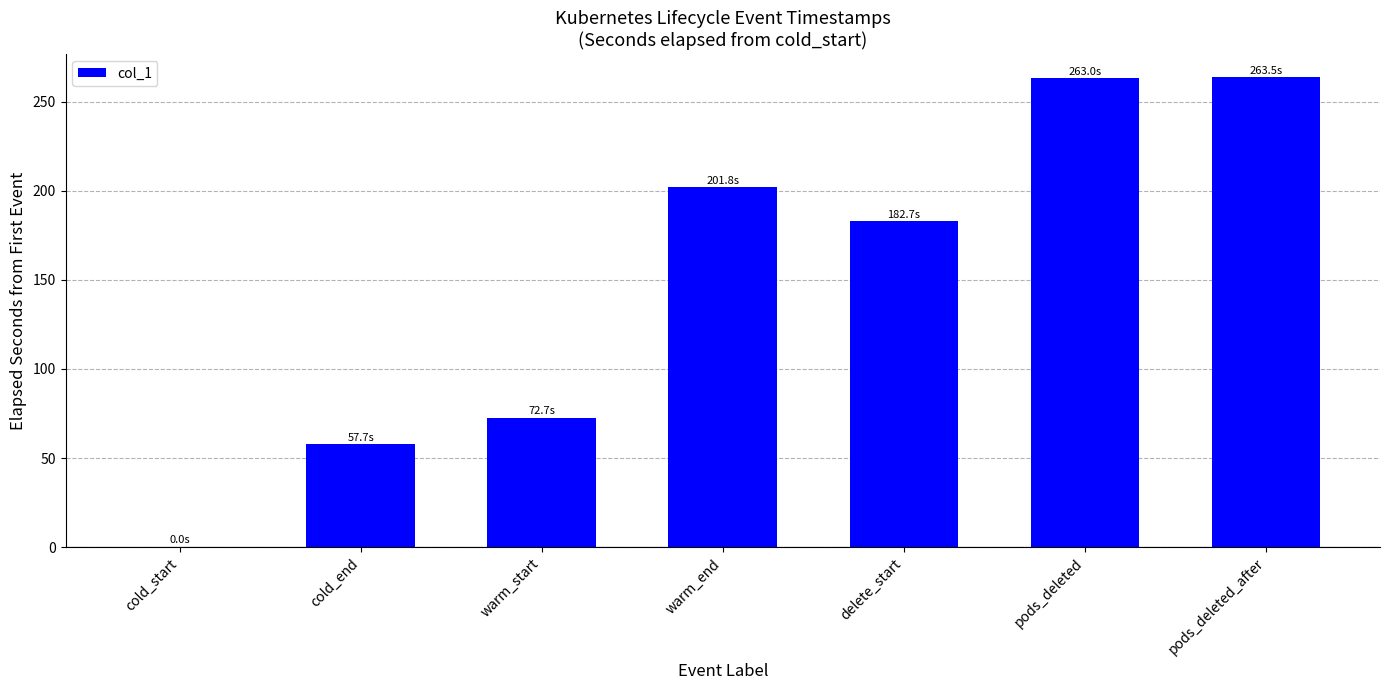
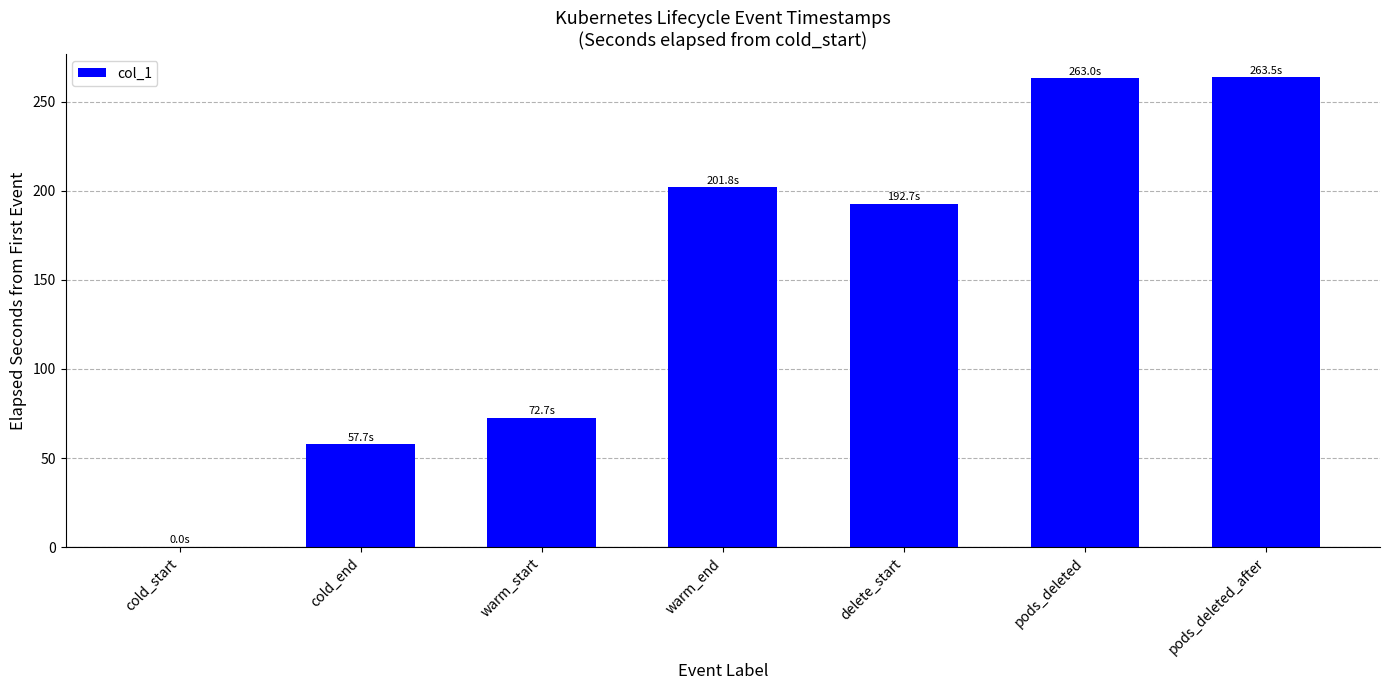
  {
    "cold_start": "0.0s",
    "cold_end": "57.7s",
    "warm_start": "72.7s",
    "warm_end": "201.8s",
-   "delete_start": "182.7s",
+   "delete_start": "192.7s",
    "pods_deleted": "263.0s",
    "pods_deleted_after": "263.5s"
  }
